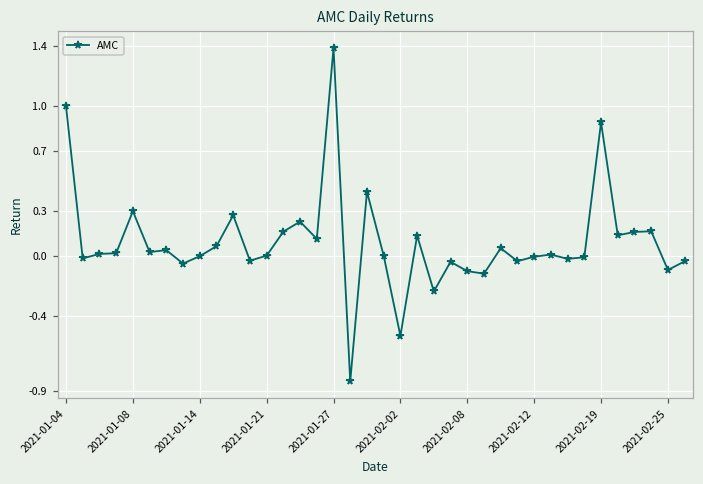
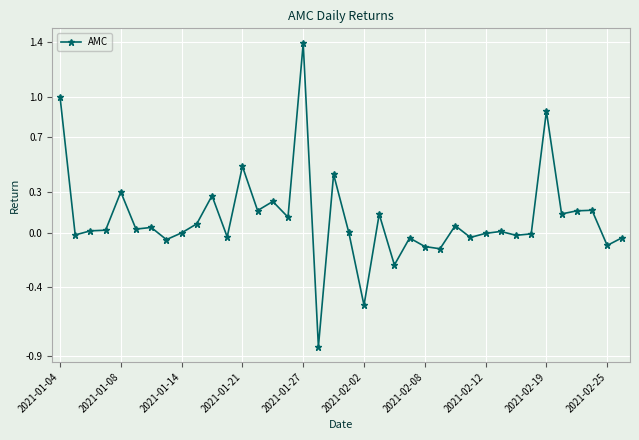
  {
    "2021-01-04": 1.00,
    "2021-01-08": 0.30,
    "2021-01-14": 0.00,
-   "2021-01-21": 0.00,
+   "2021-01-21": 0.49,
    "2021-01-27": 1.39,
    "2021-02-02": -0.53,
    "2021-02-08": -0.10,
    "2021-02-12": 0.00,
    "2021-02-19": 0.89,
    "2021-02-25": -0.09
  }
